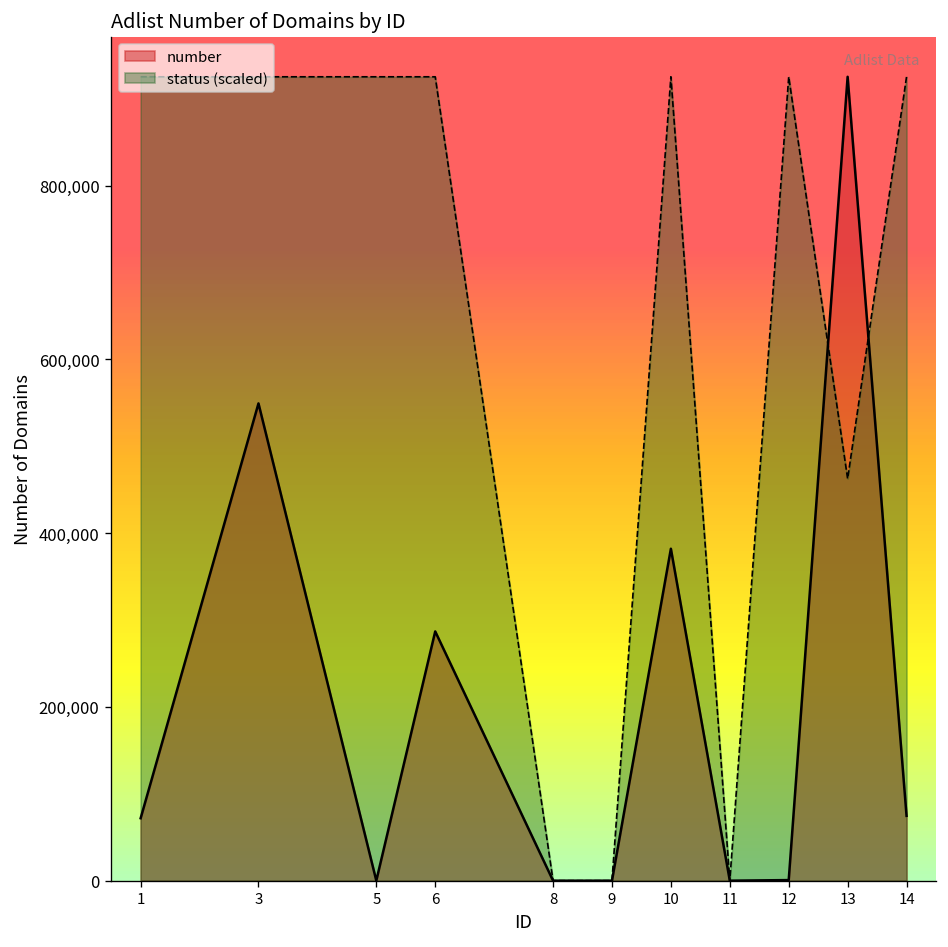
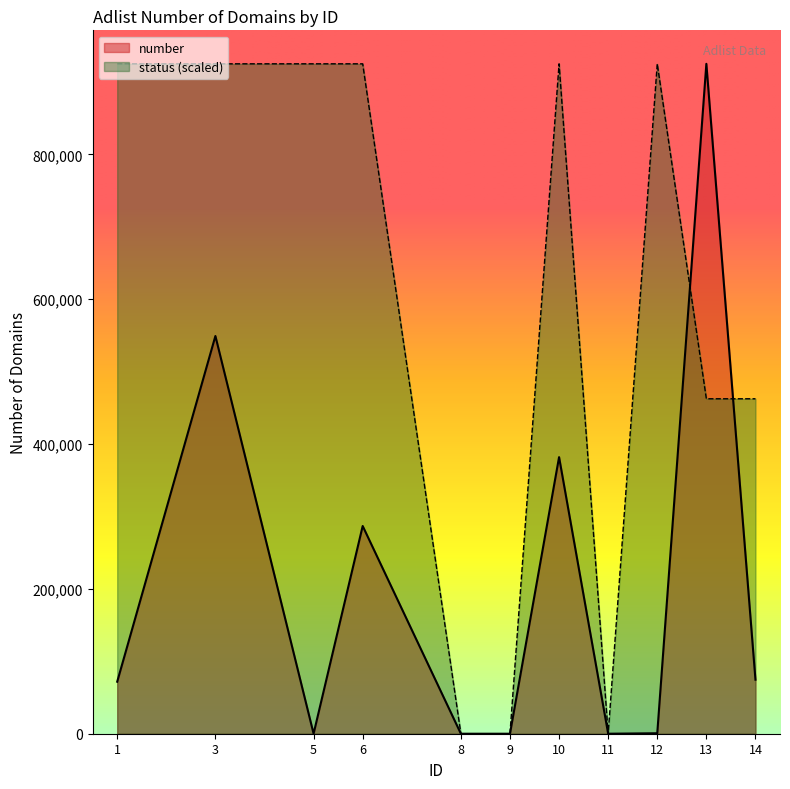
  {
    "number": {
      "1": "70,000",
      "3": "550,000",
      "5": "0",
      "6": "290,000",
      "10": "380,000",
      "12": "0",
      "13": "930,000",
      "14": "70,000"
    },
    "status (scaled)": {
      "5": "930,000",
      "6": "930,000",
      "10": "930,000",
      "12": "930,000",
      "13": "460,000",
-     "14": "930,000"
+     "14": "460,000"
    }
  }
